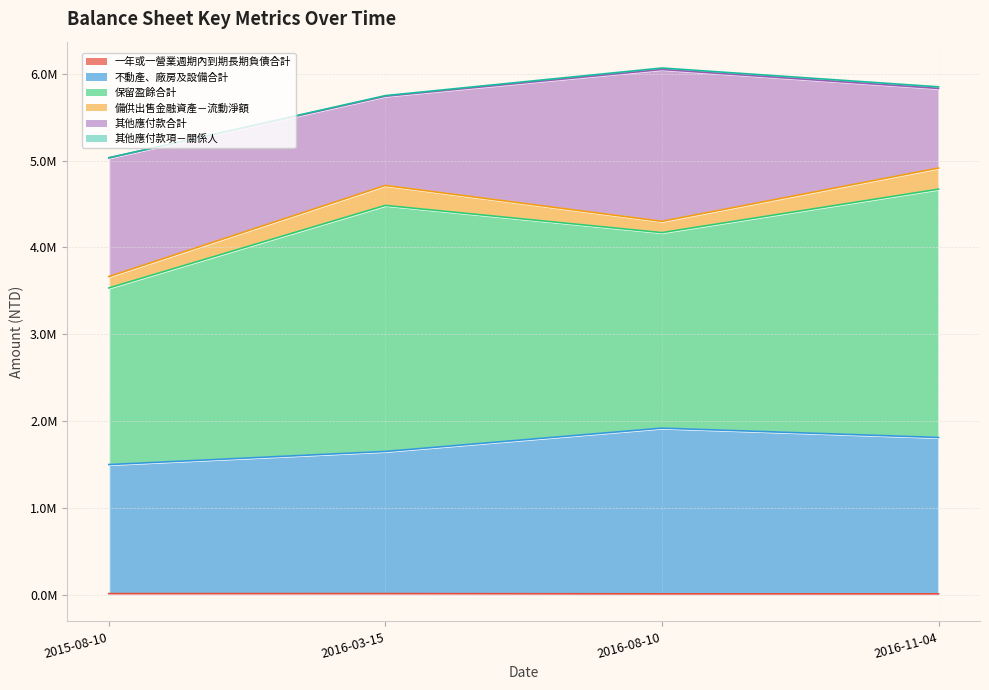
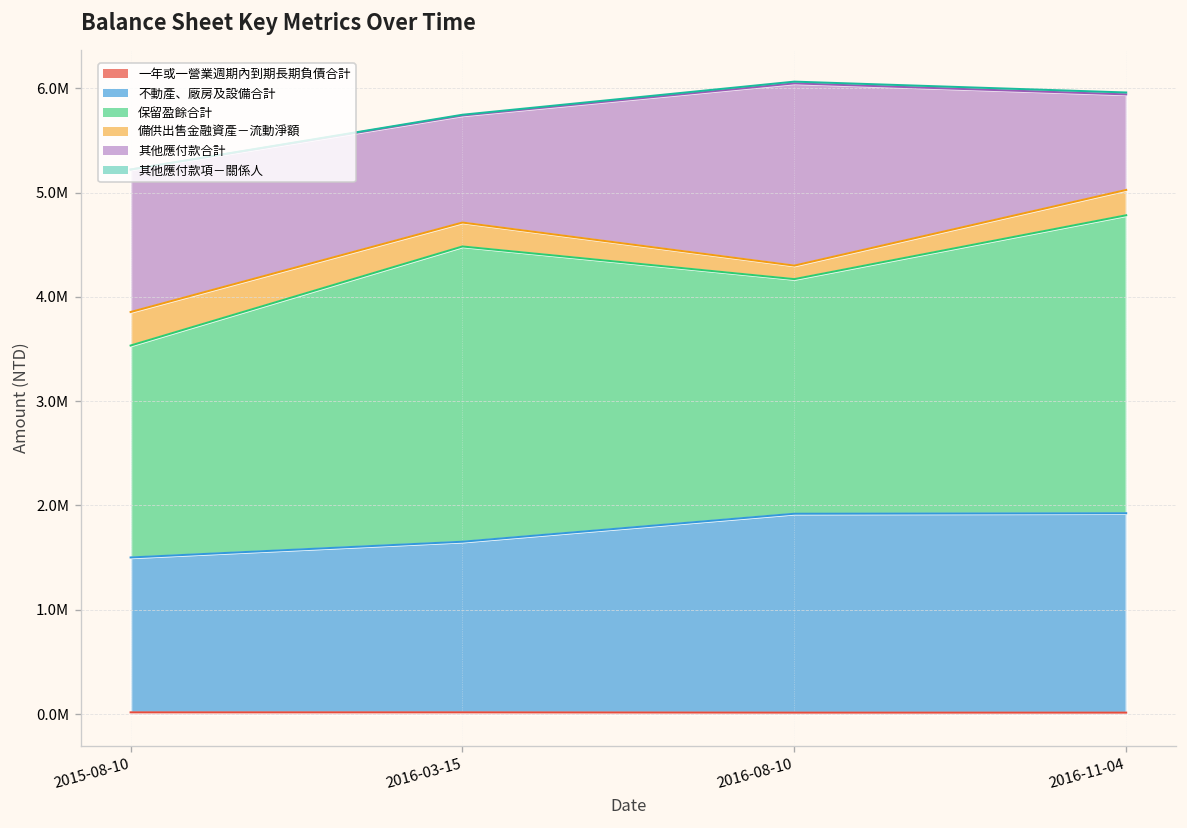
  {
    "一年或一營業週期內到期長期負債合計": {
      "2015-08-10": 0,
      "2016-03-15": 0,
      "2016-08-10": 0,
      "2016-11-04": 0
    },
    "不動產、廠房及設備合計": {
      "2015-08-10": 1500000,
      "2016-03-15": 1600000,
      "2016-08-10": 1900000,
-     "2016-11-04": 1800000
+     "2016-11-04": 1900000
    },
    "備供出售金融資產－流動淨額": {
-     "2015-08-10": 100000,
+     "2015-08-10": 300000,
      "2016-03-15": 200000,
      "2016-08-10": 100000,
      "2016-11-04": 200000
    }
  }
